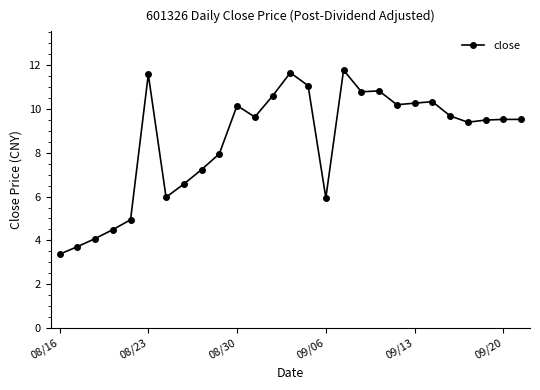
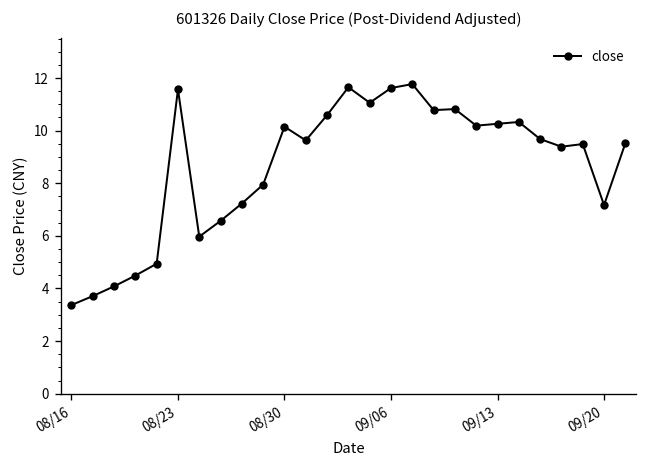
  {
    "08/16": 3.4,
    "08/23": 11.6,
    "08/30": 10.2,
-   "09/06": 5.9,
+   "09/06": 11.6,
    "09/13": 10.3,
-   "09/20": 9.5
+   "09/20": 7.2
  }
